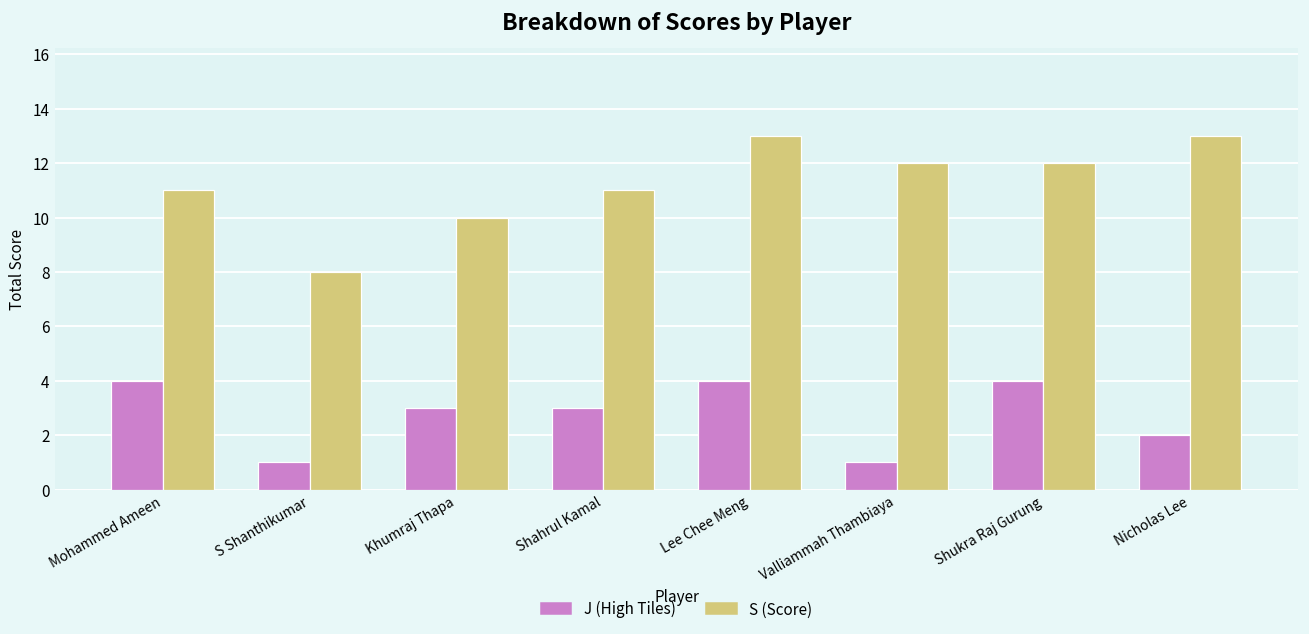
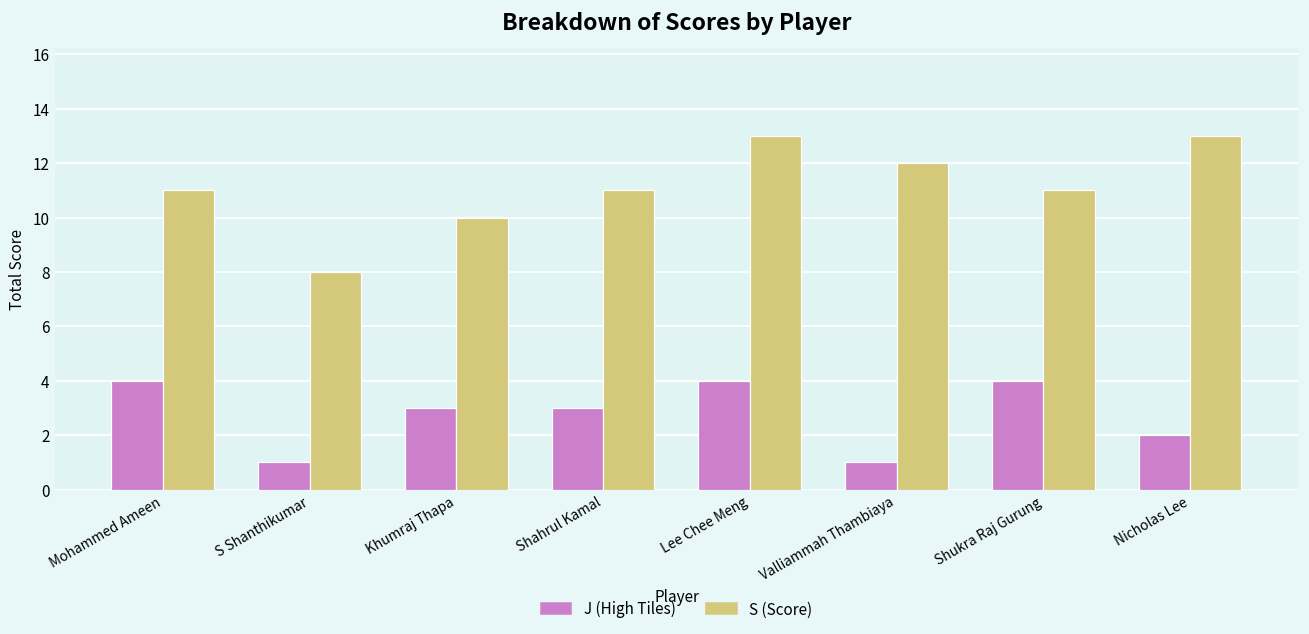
  {
    "J (High Tiles)": {
      "Mohammed Ameen": 4,
      "S Shanthikumar": 1,
      "Khumraj Thapa": 3,
      "Shahrul Kamal": 3,
      "Lee Chee Meng": 4,
      "Valliammah Thambiaya": 1,
      "Shukra Raj Gurung": 4,
      "Nicholas Lee": 2
    },
    "S (Score)": {
      "Mohammed Ameen": 11,
      "S Shanthikumar": 8,
      "Khumraj Thapa": 10,
      "Shahrul Kamal": 11,
      "Lee Chee Meng": 13,
      "Valliammah Thambiaya": 12,
-     "Shukra Raj Gurung": 12,
+     "Shukra Raj Gurung": 11,
      "Nicholas Lee": 13
    }
  }
